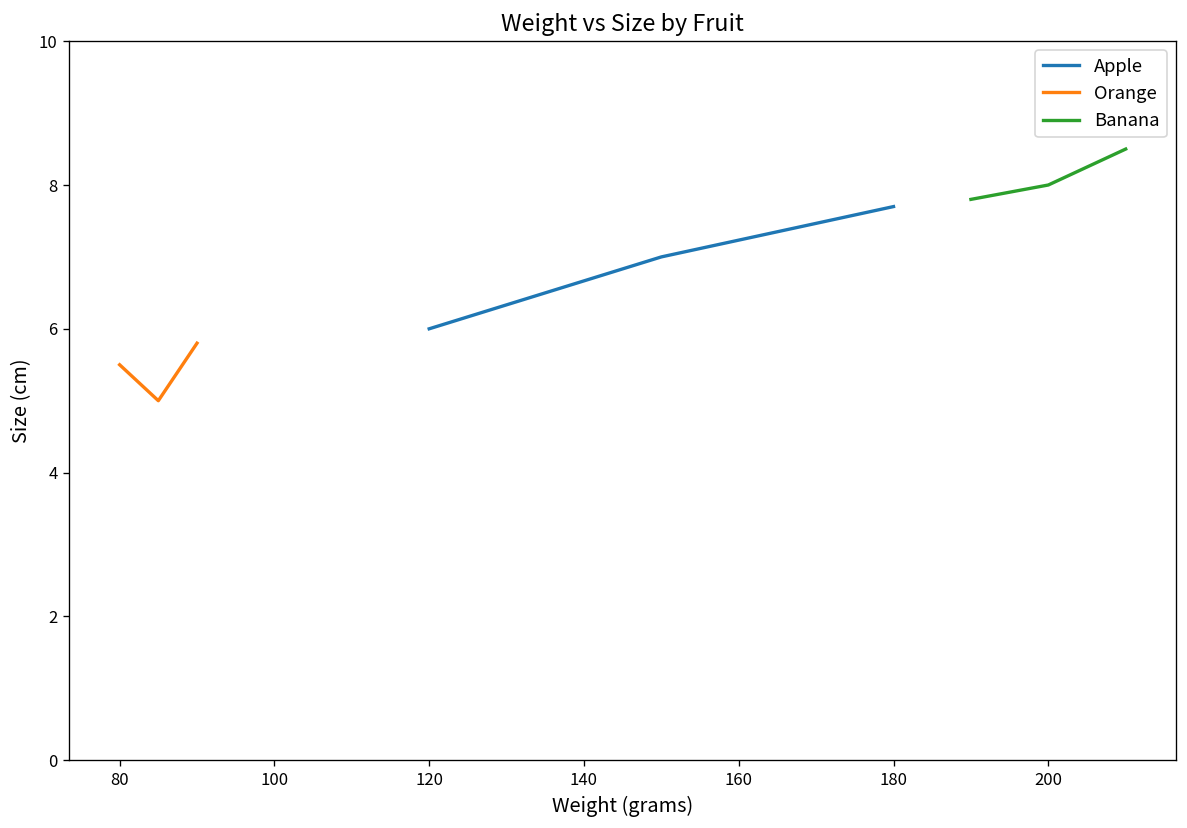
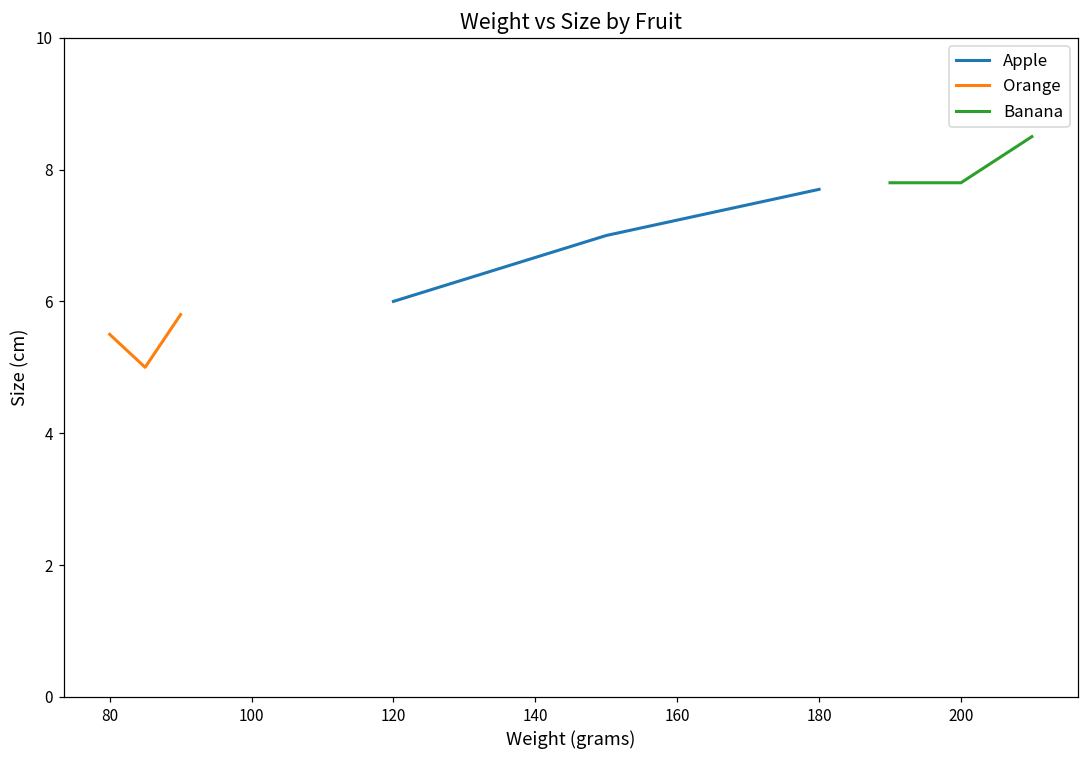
  {
    "Apple": {
      "120": 6.0,
      "180": 7.7
    },
    "Orange": {
      "80": 5.5
    },
    "Banana": {
-     "200": 8.0
+     "200": 7.8
    }
  }
